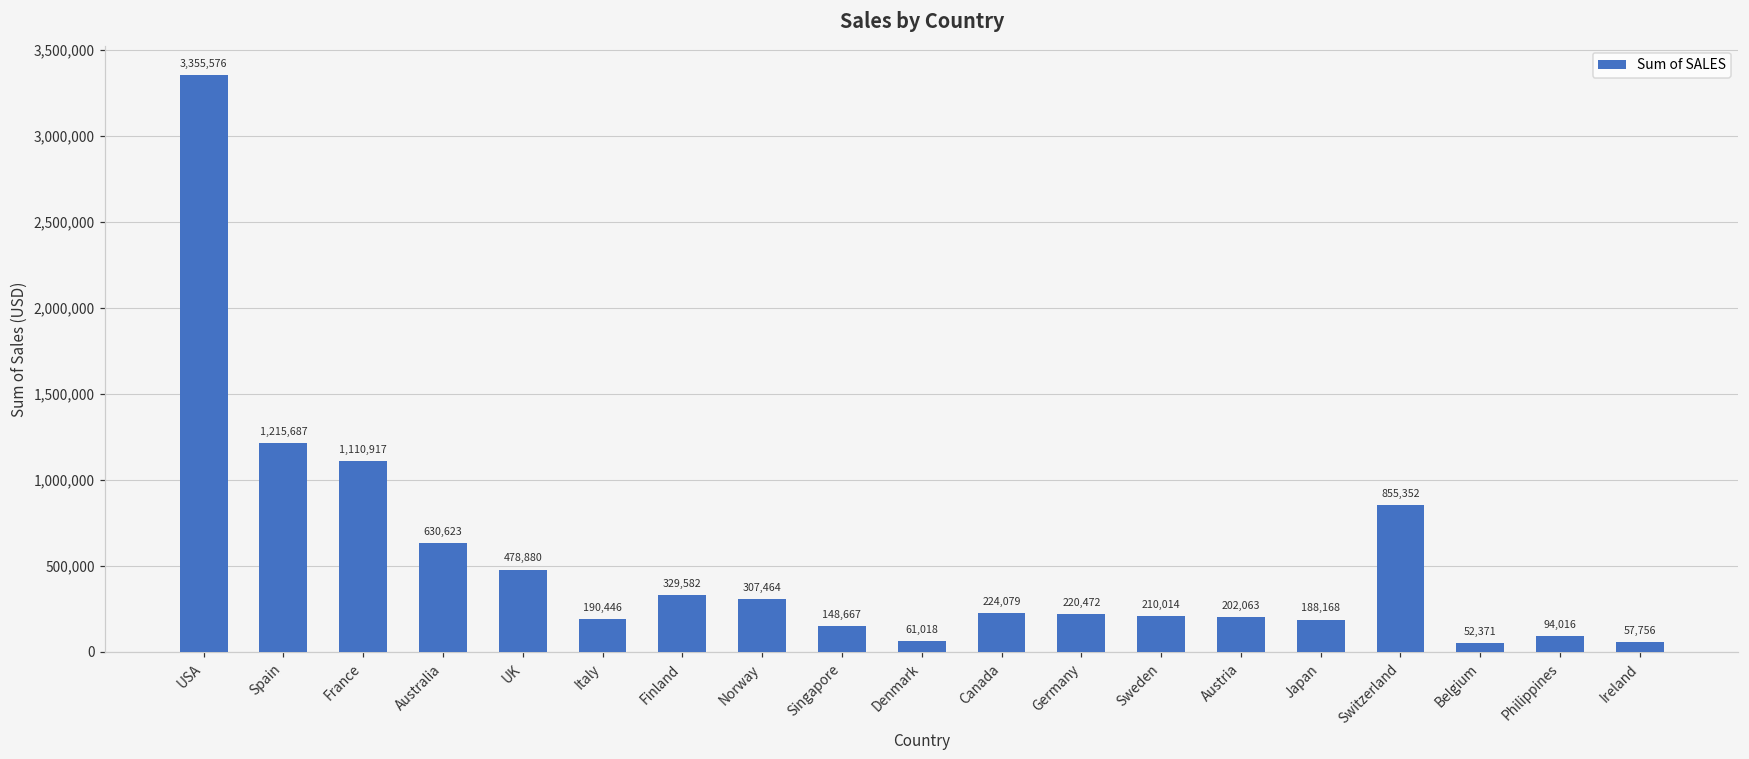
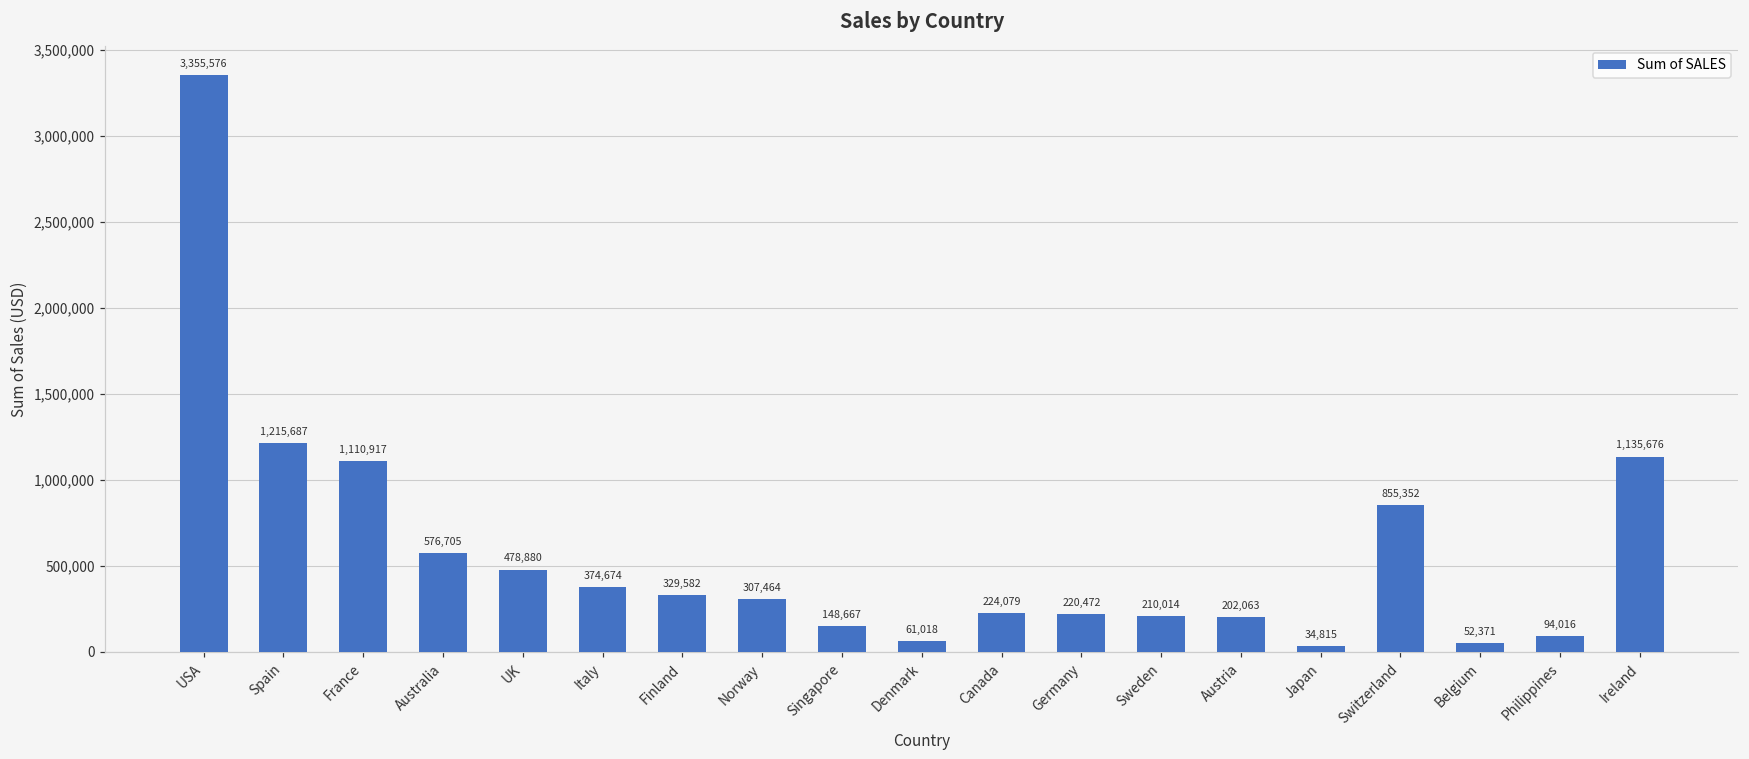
  {
    "USA": "3,355,576",
    "Spain": "1,215,687",
    "France": "1,110,917",
-   "Australia": "630,623",
+   "Australia": "576,705",
    "UK": "478,880",
-   "Italy": "190,446",
+   "Italy": "374,674",
    "Finland": "329,582",
    "Norway": "307,464",
    "Singapore": "148,667",
    "Denmark": "61,018",
    "Canada": "224,079",
    "Germany": "220,472",
    "Sweden": "210,014",
    "Austria": "202,063",
-   "Japan": "188,168",
+   "Japan": "34,815",
    "Switzerland": "855,352",
    "Belgium": "52,371",
    "Philippines": "94,016",
-   "Ireland": "57,756"
+   "Ireland": "1,135,676"
  }
